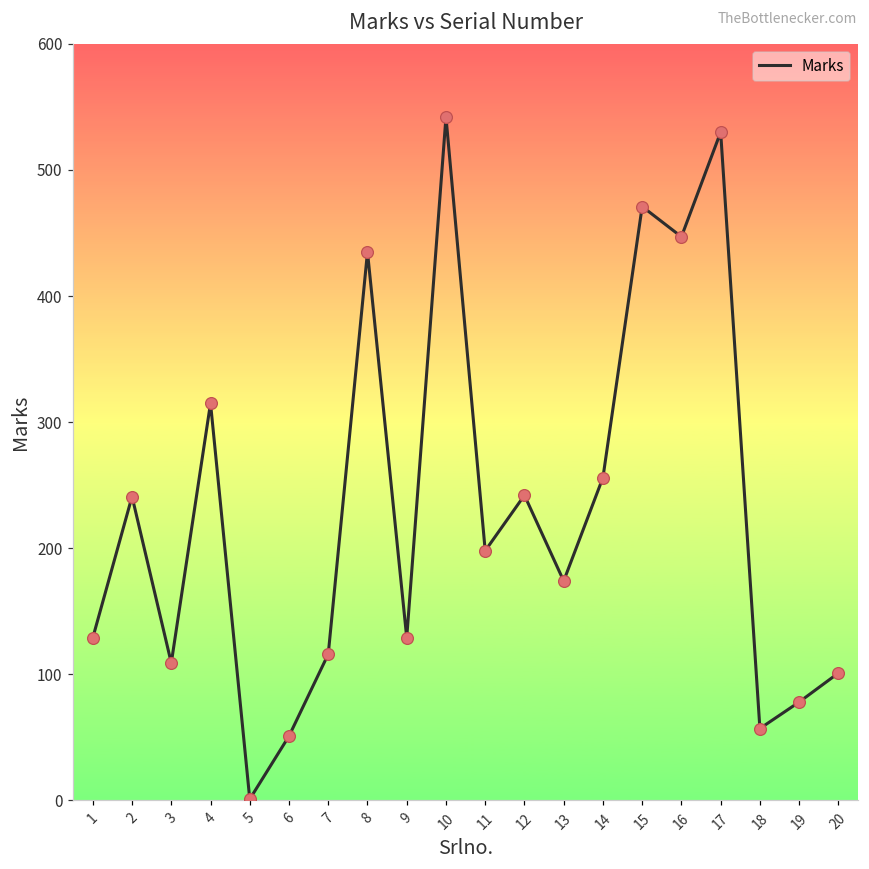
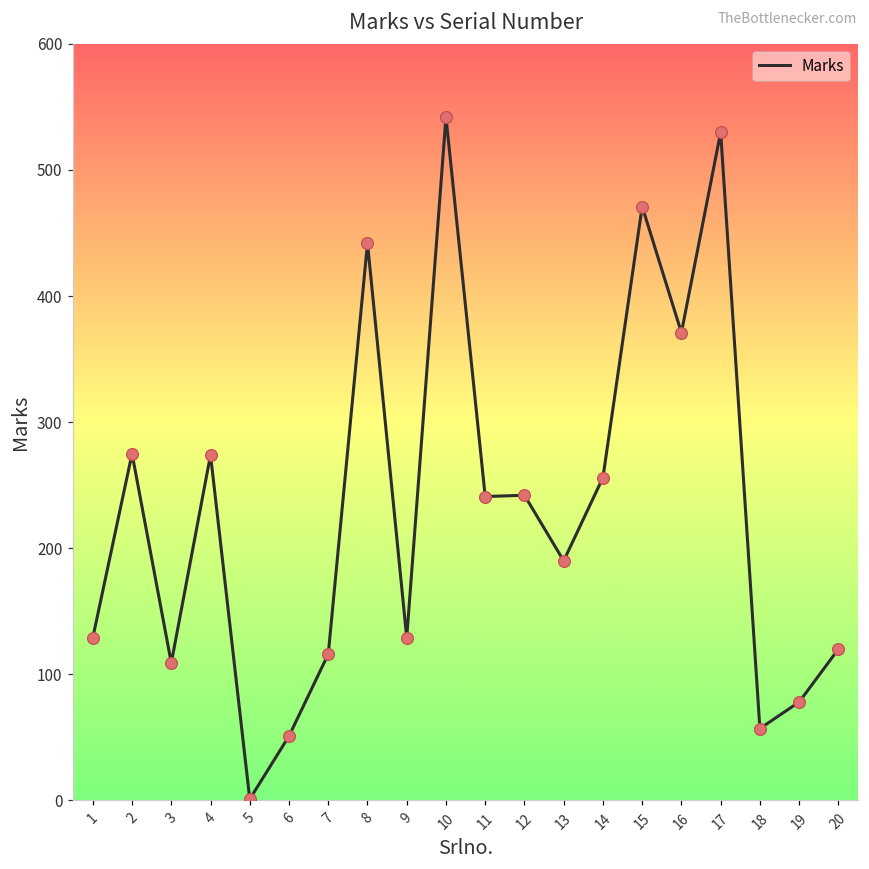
  {
    "1": 129,
-   "2": 241,
+   "2": 275,
    "3": 109,
-   "4": 315,
+   "4": 274,
    "5": 1,
    "6": 51,
    "7": 116,
-   "8": 435,
+   "8": 442,
    "9": 129,
    "10": 542,
-   "11": 198,
+   "11": 241,
    "12": 242,
-   "13": 174,
+   "13": 190,
    "14": 256,
    "15": 471,
-   "16": 447,
+   "16": 371,
    "17": 530,
    "18": 57,
    "19": 78,
-   "20": 101
+   "20": 120
  }
